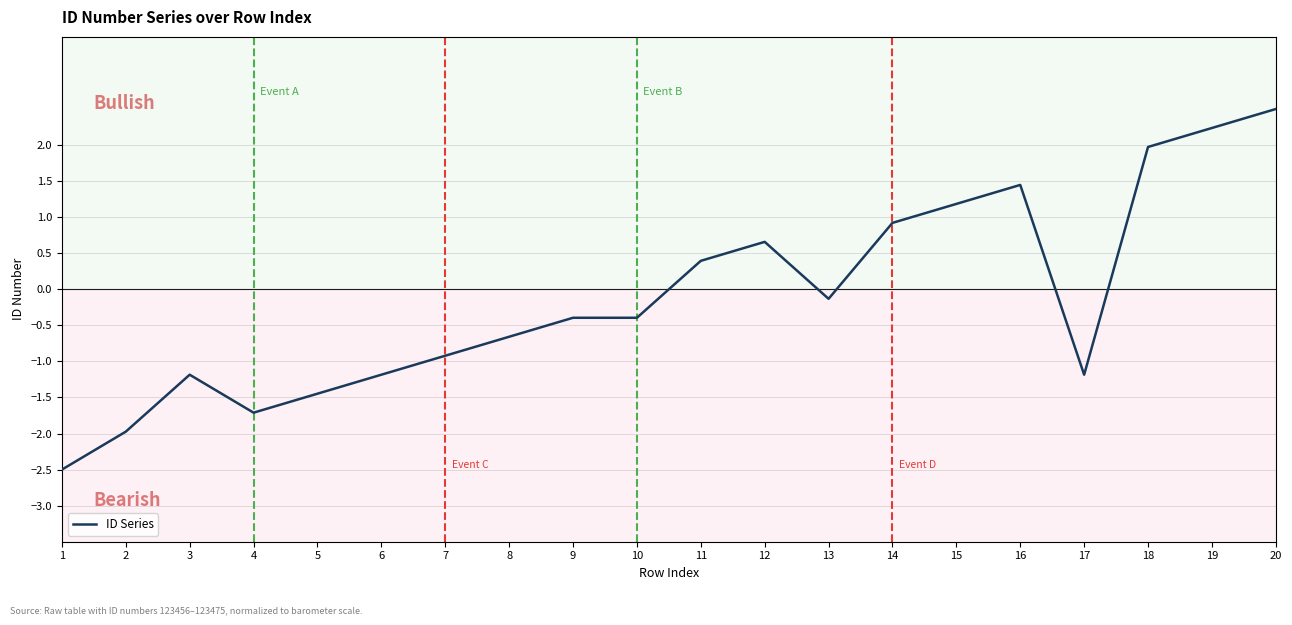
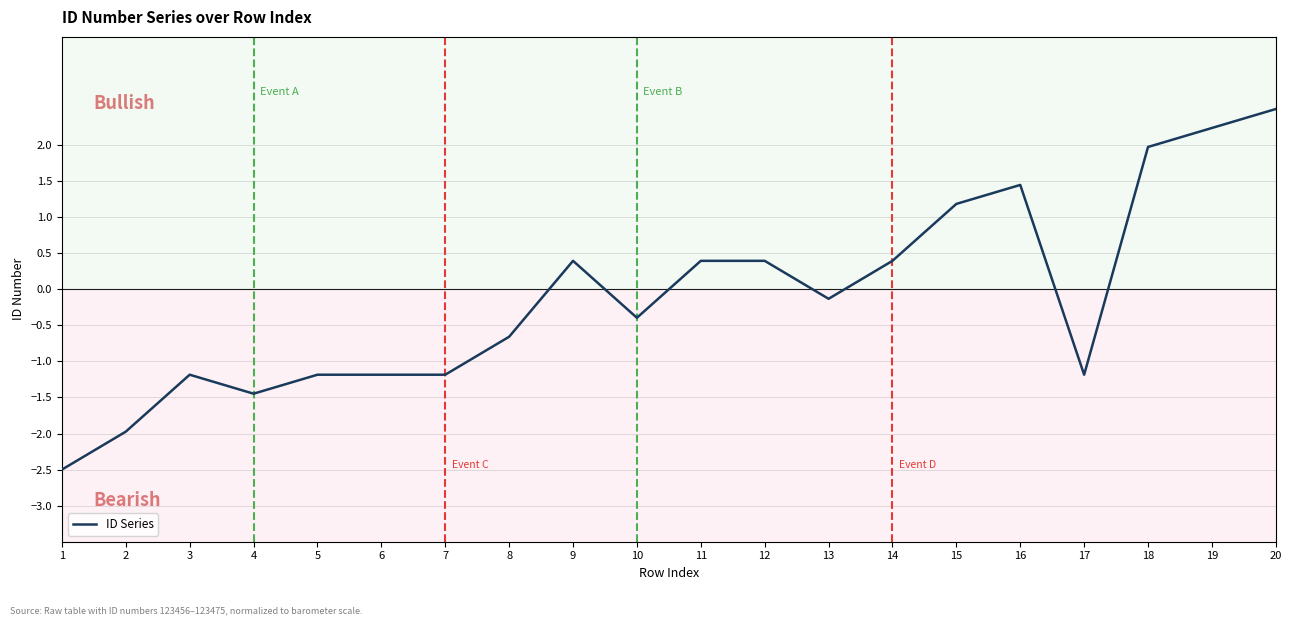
  {
    "1": -2.5,
    "2": -2.0,
    "3": -1.2,
-   "4": -1.7,
-   "5": -1.4,
+   "4": -1.4,
+   "5": -1.2,
    "6": -1.2,
-   "7": -0.9,
+   "7": -1.2,
    "8": -0.7,
-   "9": -0.4,
+   "9": 0.4,
    "10": -0.4,
    "11": 0.4,
-   "12": 0.7,
+   "12": 0.4,
    "13": -0.1,
-   "14": 0.9,
+   "14": 0.4,
    "15": 1.2,
    "16": 1.4,
    "17": -1.2,
    "18": 2.0,
    "19": 2.2,
    "20": 2.5
  }
